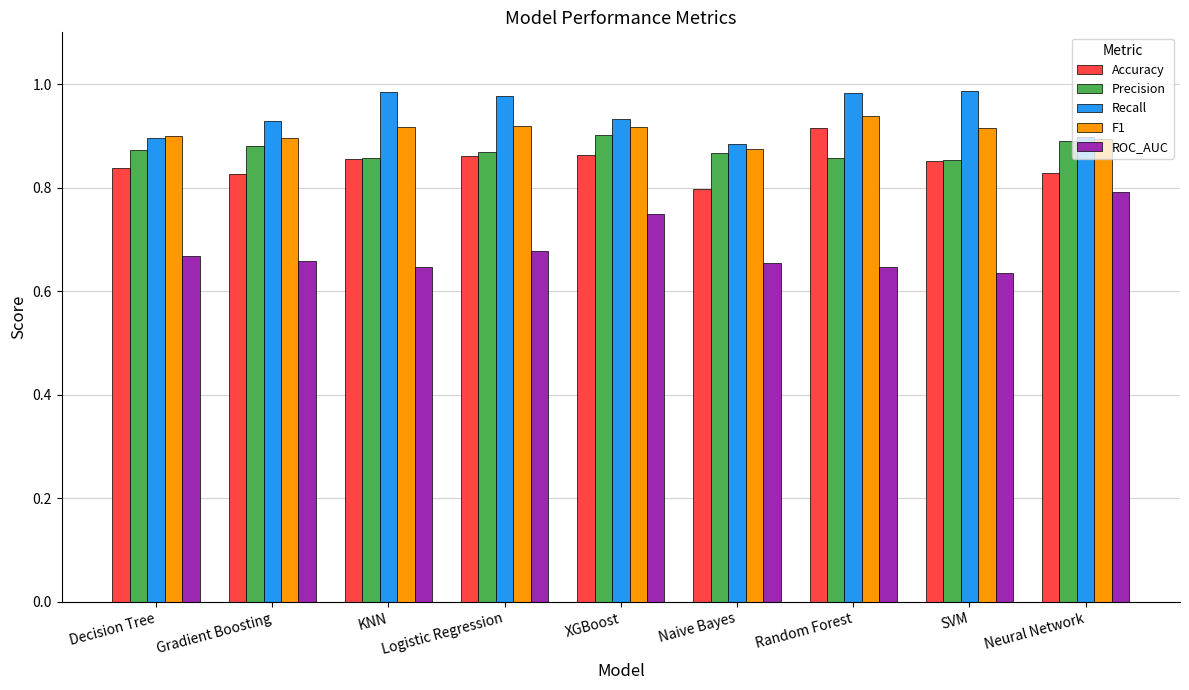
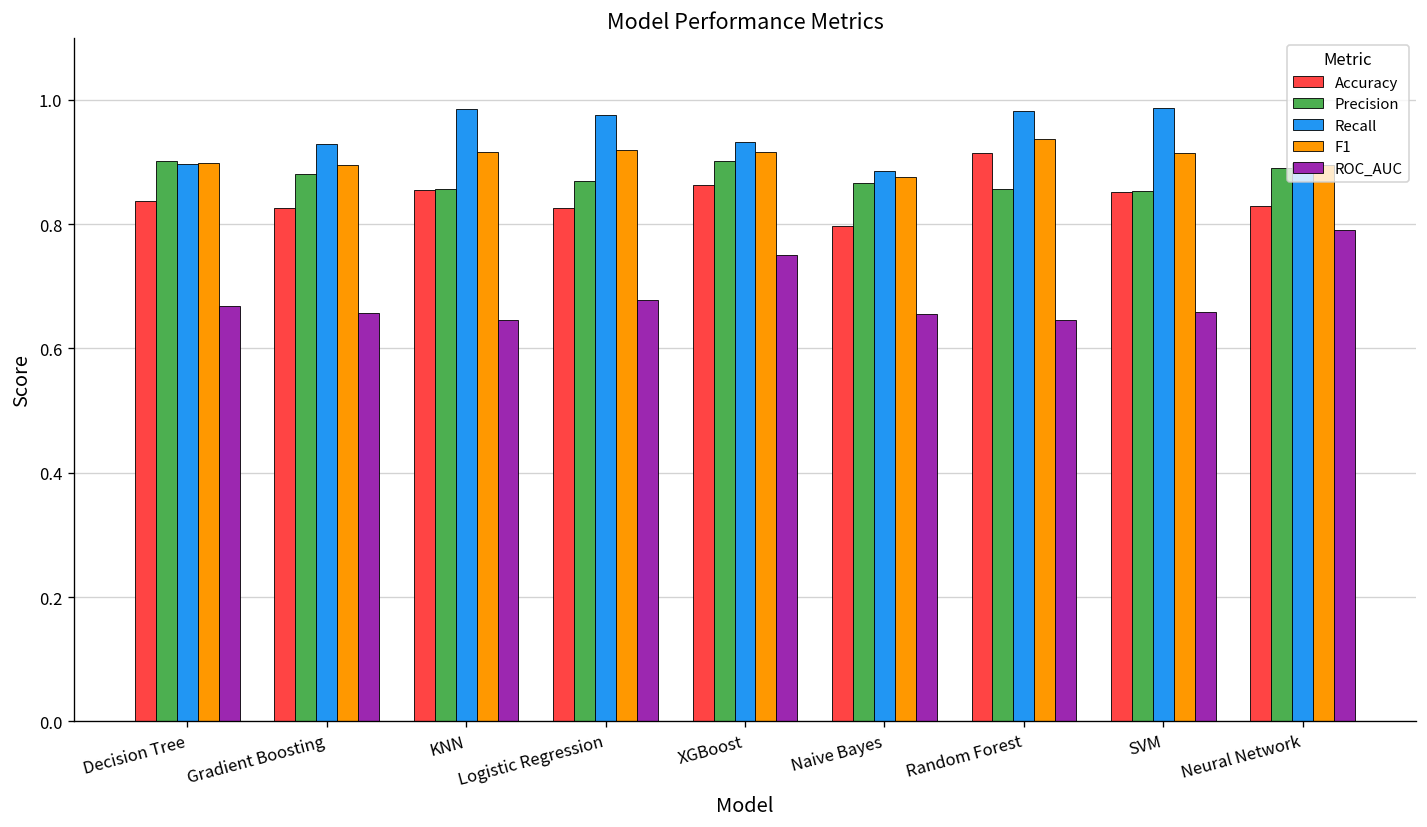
  {
    "Accuracy": {
      "Decision Tree": 0.84,
      "Gradient Boosting": 0.83,
      "KNN": 0.86,
-     "Logistic Regression": 0.86,
+     "Logistic Regression": 0.83,
      "XGBoost": 0.86,
      "Naive Bayes": 0.80,
      "Random Forest": 0.91,
      "SVM": 0.85,
      "Neural Network": 0.83
    },
    "Precision": {
-     "Decision Tree": 0.87,
+     "Decision Tree": 0.90,
      "Gradient Boosting": 0.88,
      "KNN": 0.86,
      "Logistic Regression": 0.87,
      "XGBoost": 0.90,
      "Naive Bayes": 0.87,
      "Random Forest": 0.86,
      "SVM": 0.85,
      "Neural Network": 0.89
    },
    "Recall": {
      "Decision Tree": 0.90,
      "Gradient Boosting": 0.93,
      "KNN": 0.99,
      "Logistic Regression": 0.98,
      "XGBoost": 0.93,
      "Naive Bayes": 0.88,
      "Random Forest": 0.98,
      "SVM": 0.99
    },
    "F1": {
      "Decision Tree": 0.90,
      "Gradient Boosting": 0.90,
      "KNN": 0.92,
      "Logistic Regression": 0.92,
      "XGBoost": 0.92,
      "Naive Bayes": 0.88,
      "Random Forest": 0.94,
      "SVM": 0.91
    },
    "ROC_AUC": {
      "Decision Tree": 0.67,
      "Gradient Boosting": 0.66,
      "KNN": 0.65,
      "Logistic Regression": 0.68,
      "XGBoost": 0.75,
      "Naive Bayes": 0.65,
      "Random Forest": 0.65,
-     "SVM": 0.63,
+     "SVM": 0.66,
      "Neural Network": 0.79
    }
  }
